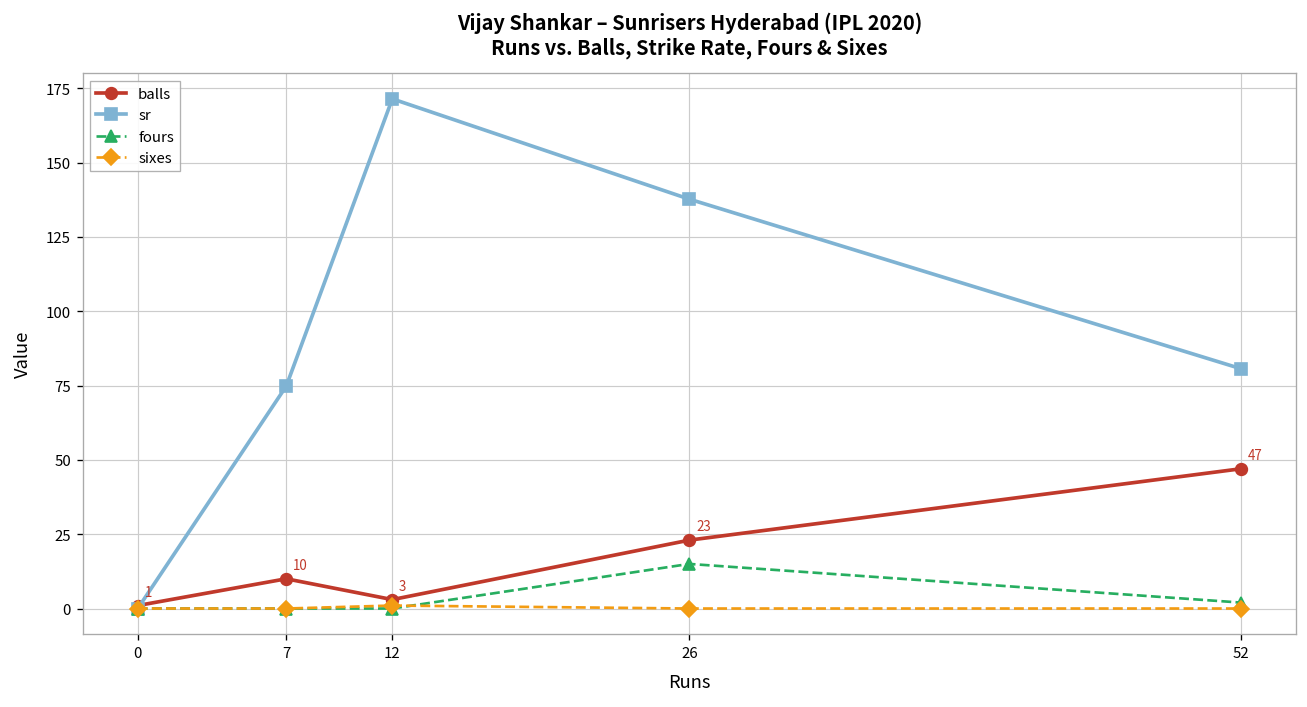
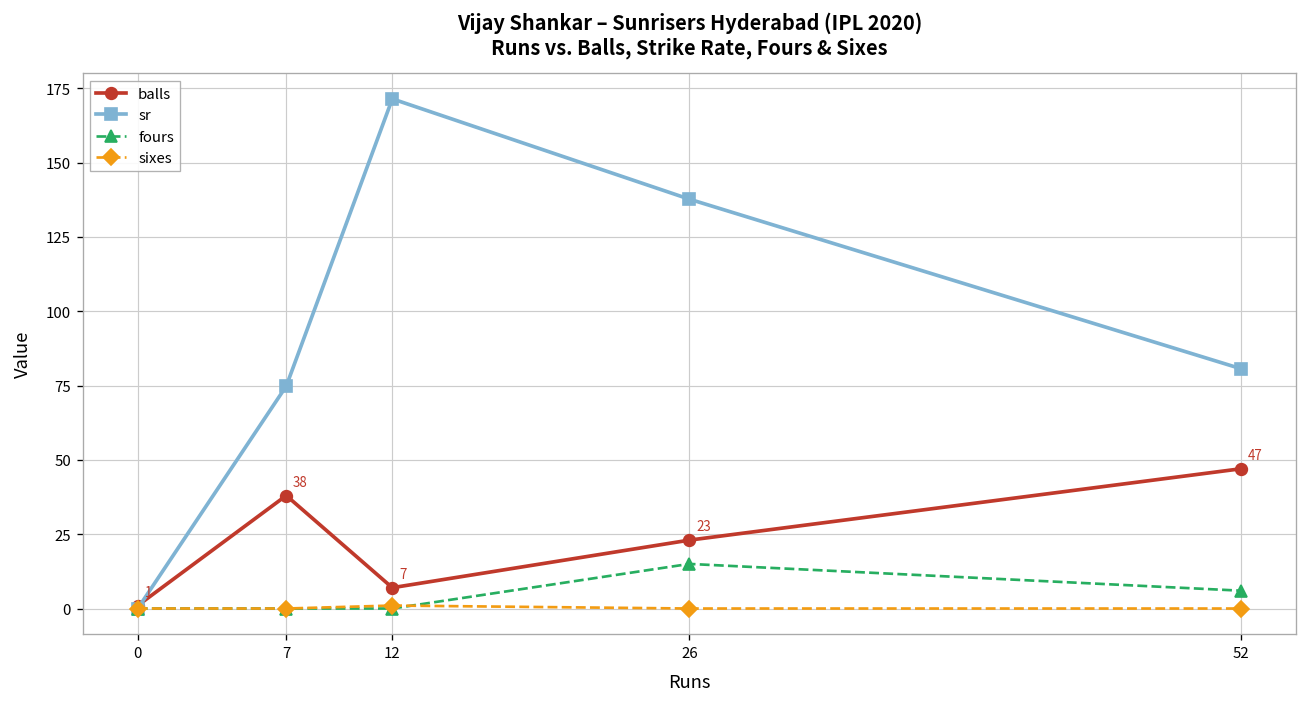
  {
    "balls": {
-     "7": 10,
-     "12": 3,
+     "7": 38,
+     "12": 7,
      "26": 23,
      "52": 47
    },
    "sr": {
      "7": 75,
      "12": 171,
      "26": 138,
      "52": 81
    },
    "fours": {
      "26": 15,
-     "52": 2
+     "52": 6
    },
    "sixes": {
      "26": 0,
      "52": 0
    }
  }
